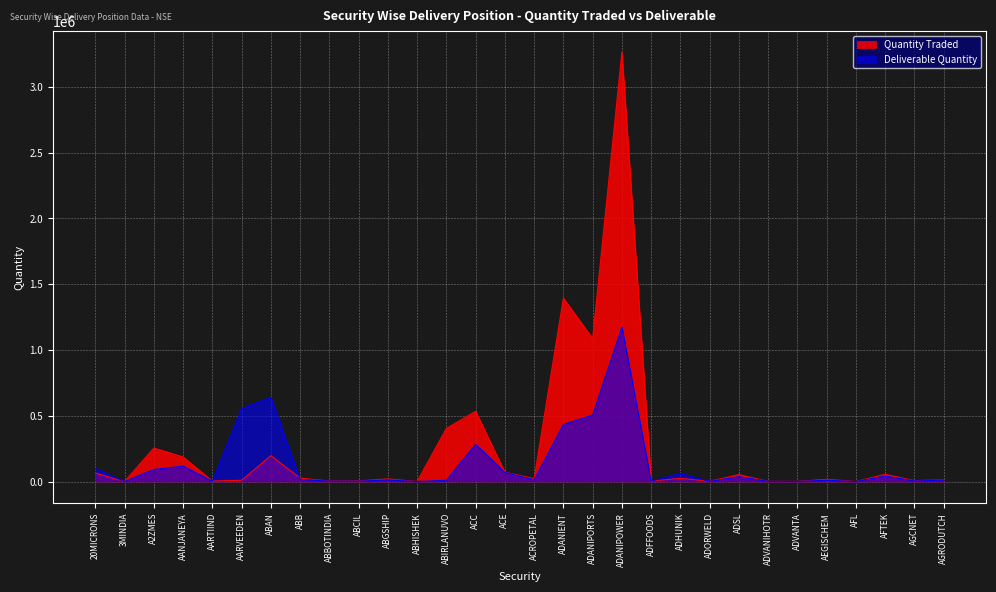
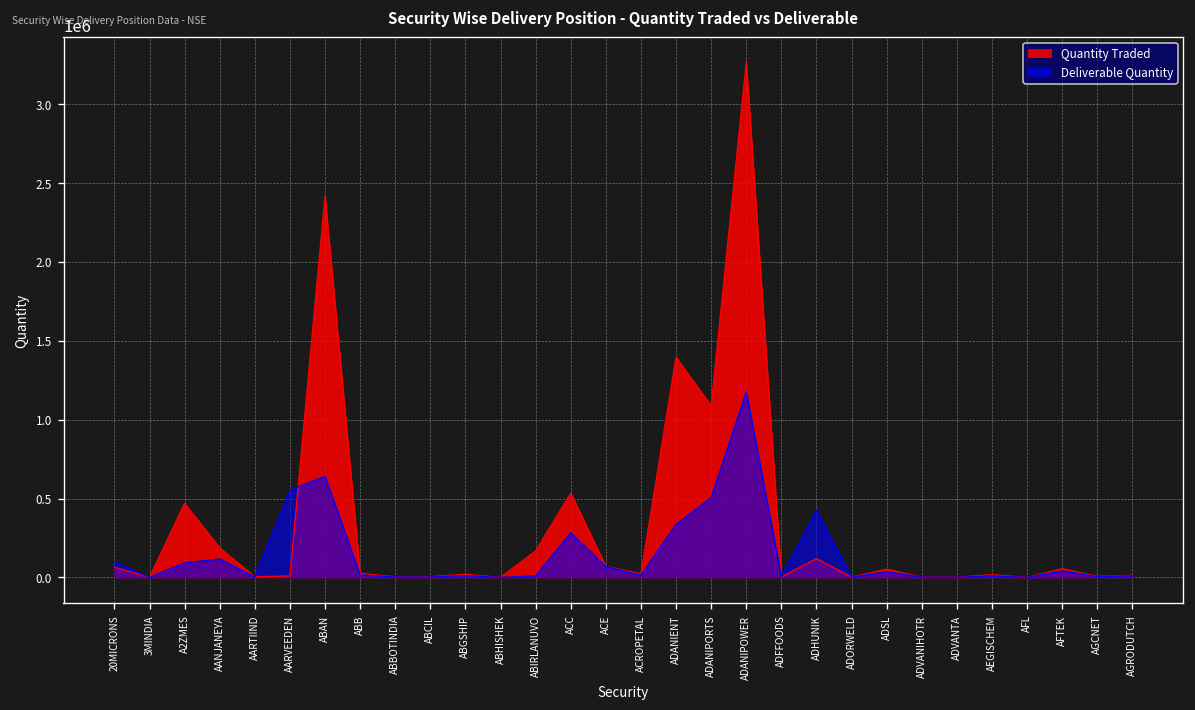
  {
    "Quantity Traded": {
      "20MICRONS": 70000,
-     "A2ZMES": 250000,
+     "A2ZMES": 470000,
      "AANJANEYA": 190000,
      "AARVEEDEN": 10000,
-     "ABAN": 200000,
-     "ABIRLANUVO": 400000,
+     "ABAN": 2410000,
+     "ABIRLANUVO": 170000,
      "ACC": 530000,
      "ADANIENT": 1390000,
      "ADANIPORTS": 1090000,
      "ADANIPOWER": 3260000,
-     "ADHUNIK": 20000
+     "ADHUNIK": 120000
    },
    "Deliverable Quantity": {
      "20MICRONS": 100000,
      "A2ZMES": 90000,
      "AANJANEYA": 120000,
      "AARVEEDEN": 550000,
      "ABAN": 640000,
      "ABIRLANUVO": 10000,
      "ACC": 280000,
-     "ADANIENT": 430000,
+     "ADANIENT": 330000,
      "ADANIPORTS": 500000,
      "ADANIPOWER": 1170000,
-     "ADHUNIK": 60000
+     "ADHUNIK": 430000
    }
  }
